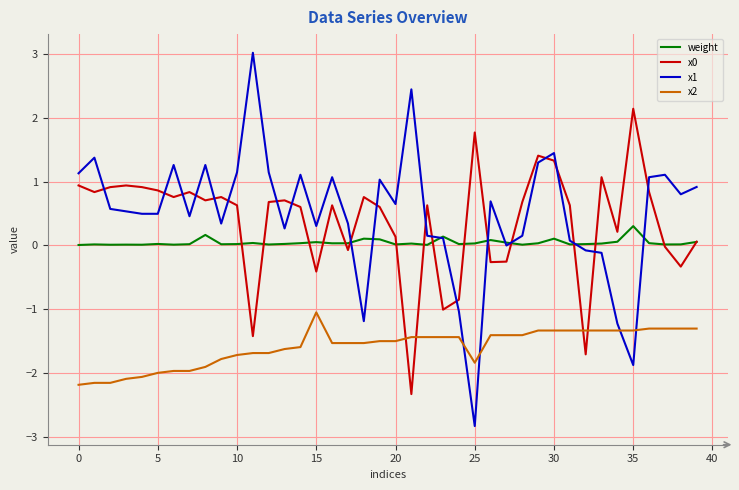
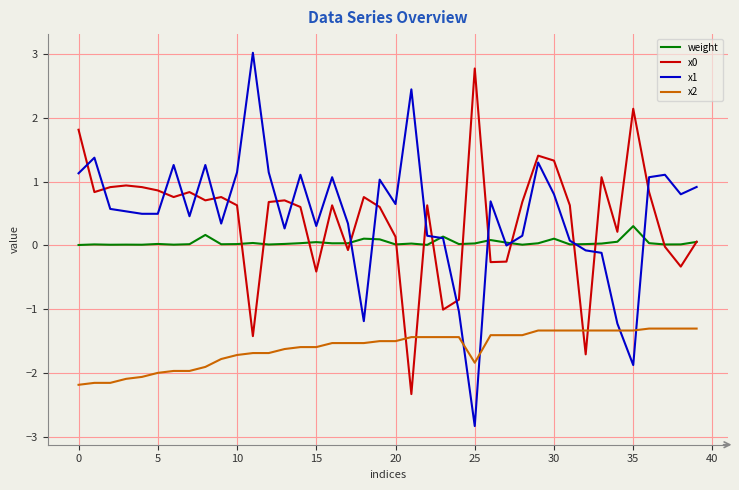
  {
    "weight": {
      "0": 0.0,
      "5": 0.0,
      "10": 0.0,
      "15": 0.1,
      "20": 0.0,
      "25": 0.0,
      "30": 0.1,
      "35": 0.3
    },
    "x0": {
-     "0": 0.9,
+     "0": 1.8,
      "5": 0.9,
      "10": 0.6,
      "15": -0.4,
      "20": 0.1,
-     "25": 1.8,
+     "25": 2.8,
      "30": 1.3,
      "35": 2.1
    },
    "x1": {
      "0": 1.1,
      "5": 0.5,
      "10": 1.1,
      "15": 0.3,
      "20": 0.7,
      "25": -2.8,
-     "30": 1.5,
+     "30": 0.8,
      "35": -1.9
    },
    "x2": {
      "0": -2.2,
      "5": -2.0,
      "10": -1.7,
-     "15": -1.1,
+     "15": -1.6,
      "20": -1.5,
      "25": -1.8,
      "30": -1.3,
      "35": -1.3
    }
  }
